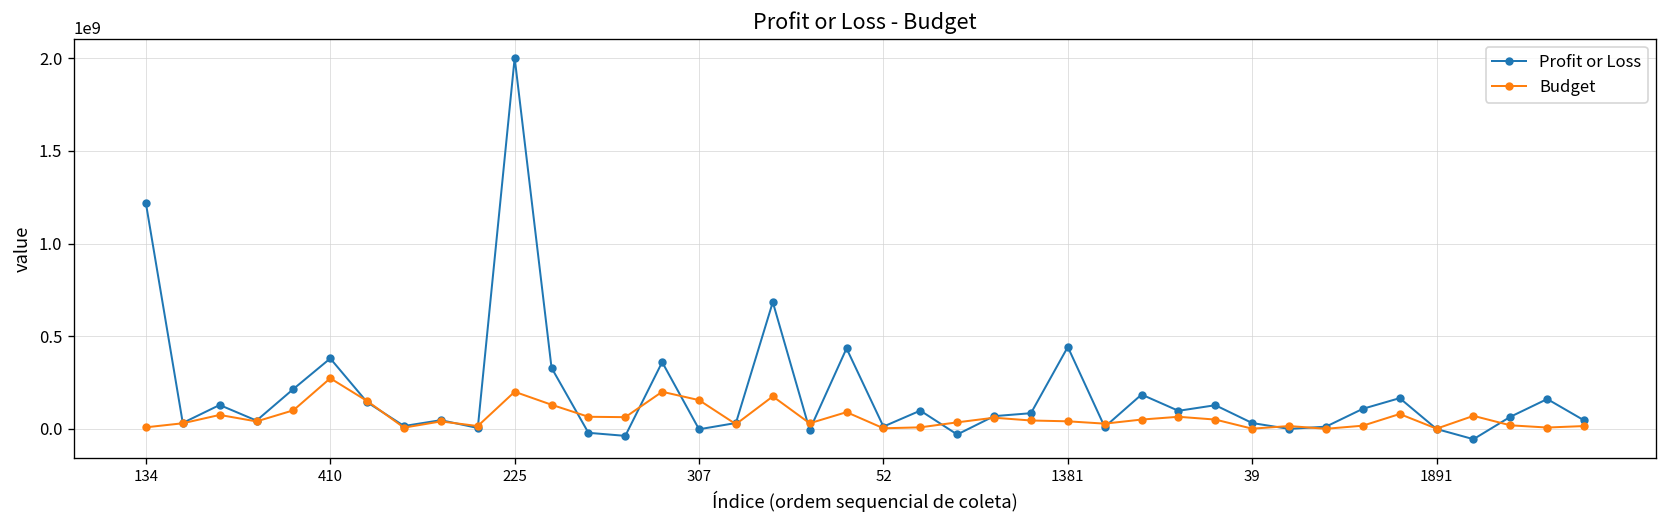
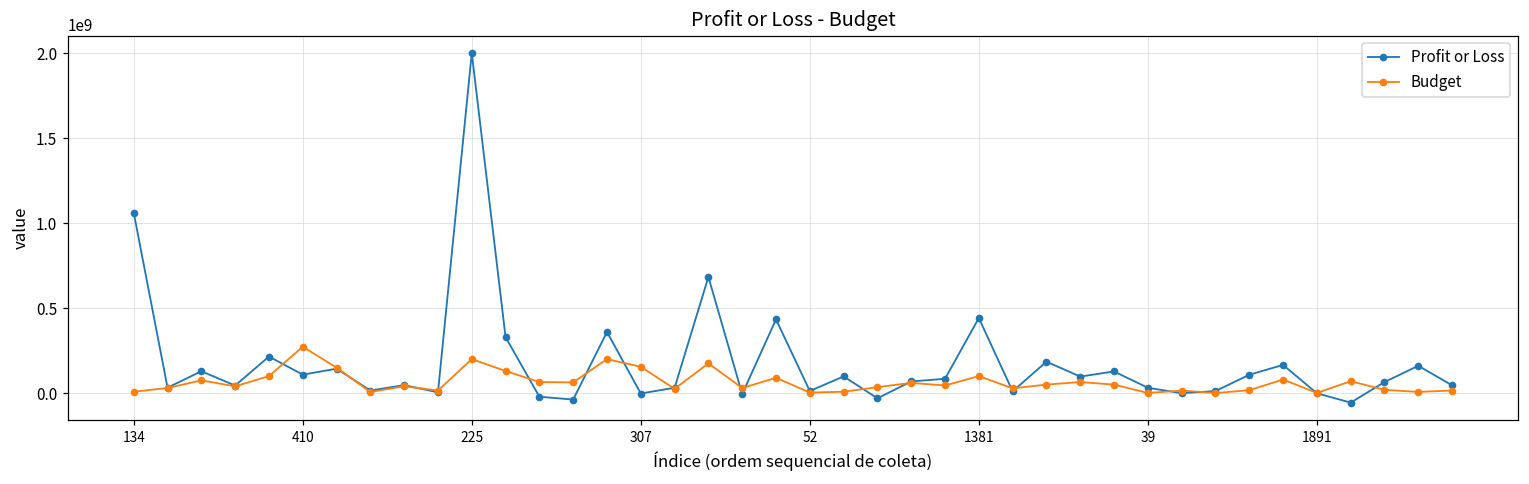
  {
    "Profit or Loss": {
-     "134": 1220000000,
-     "410": 380000000,
+     "134": 1060000000,
+     "410": 110000000,
      "225": 2000000000,
      "307": 0,
      "1381": 440000000
    },
    "Budget": {
      "134": 10000000,
      "410": 270000000,
      "225": 200000000,
      "307": 150000000,
-     "1381": 40000000
+     "1381": 100000000
    }
  }
